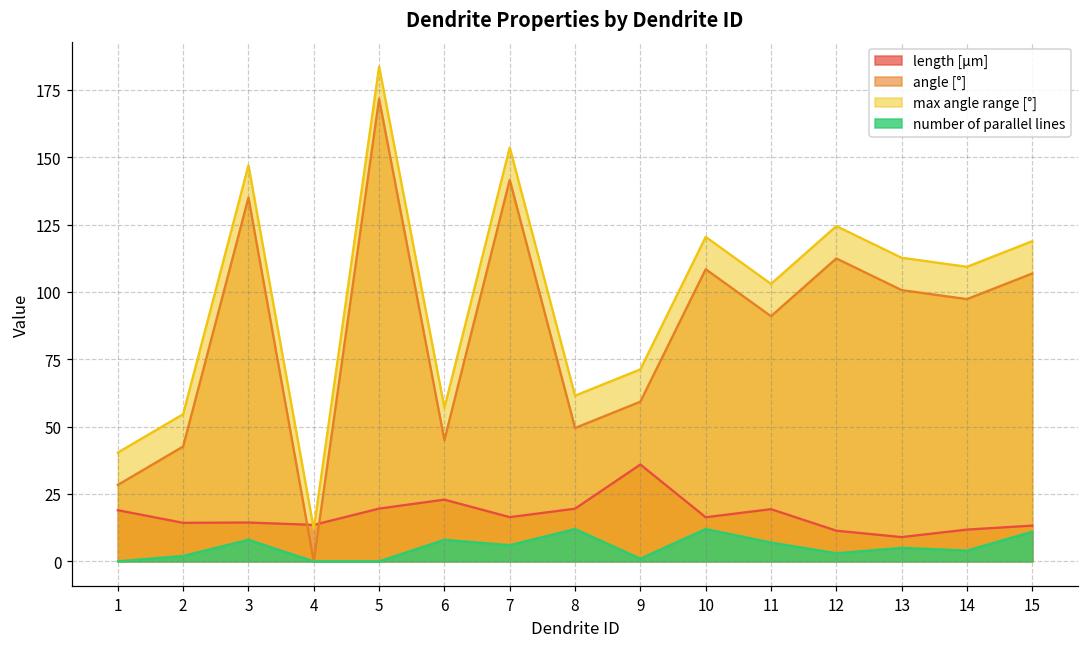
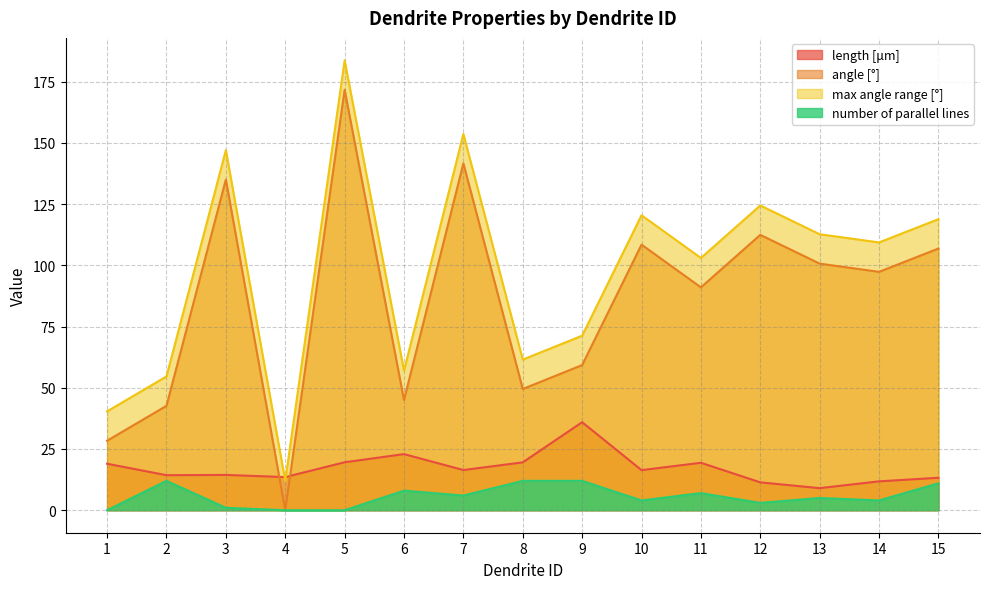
  {
    "max angle range [°]": {
      "1": 40,
      "2": 55,
      "3": 147,
      "4": 12,
      "5": 184,
      "6": 57,
      "7": 154,
      "8": 62,
      "9": 71,
      "10": 120,
      "11": 103,
      "12": 124,
      "13": 113,
      "14": 109,
      "15": 119
    },
    "number of parallel lines": {
      "1": 0,
-     "2": 2,
-     "3": 8,
+     "2": 12,
+     "3": 1,
      "5": 0,
      "6": 8,
      "7": 6,
      "8": 12,
-     "9": 1,
-     "10": 12,
+     "9": 12,
+     "10": 4,
      "11": 7,
      "12": 3,
      "13": 5,
      "14": 4,
      "15": 11
    }
  }
